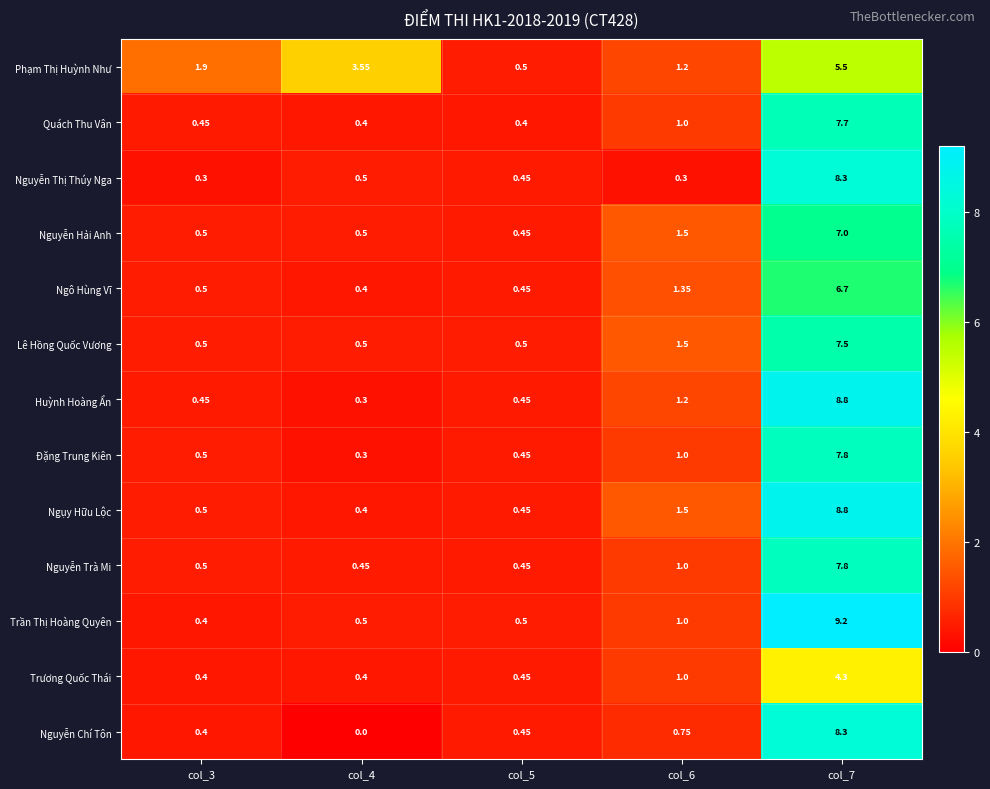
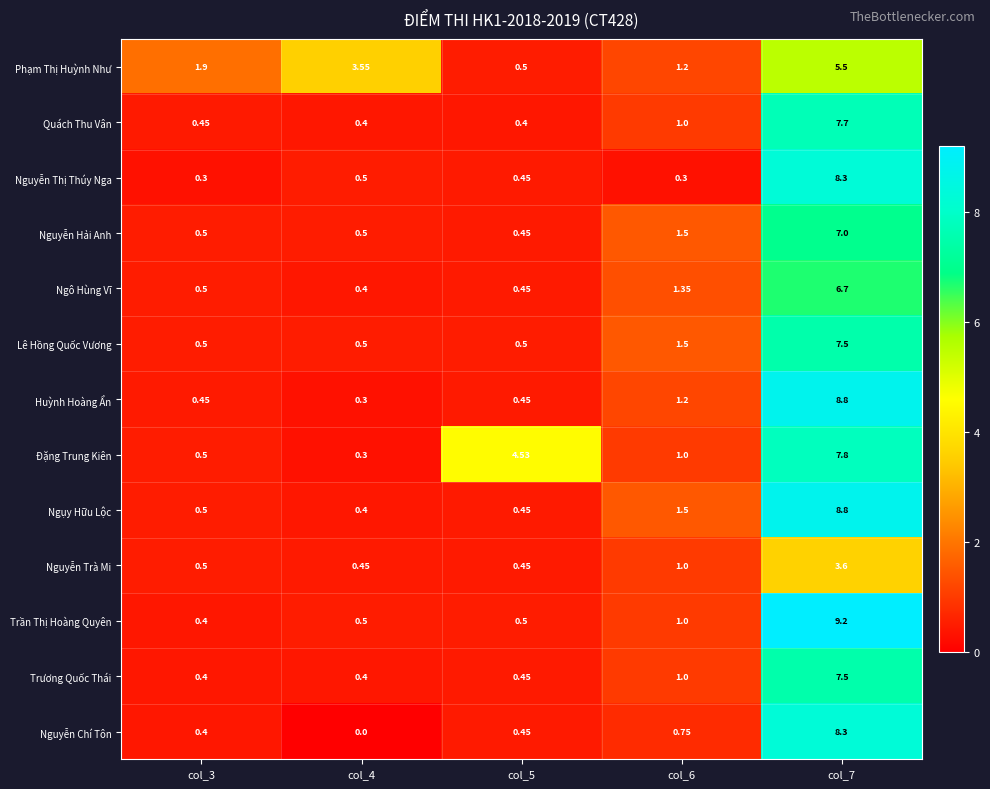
  {
    "Phạm Thị Huỳnh Như": {
      "col_3": 1.9,
      "col_4": 3.55,
      "col_5": 0.5,
      "col_6": 1.2,
      "col_7": 5.5
    },
    "Quách Thu Vân": {
      "col_3": 0.45,
      "col_4": 0.4,
      "col_5": 0.4,
      "col_6": 1.0,
      "col_7": 7.7
    },
    "Nguyễn Thị Thúy Nga": {
      "col_3": 0.3,
      "col_4": 0.5,
      "col_5": 0.45,
      "col_6": 0.3,
      "col_7": 8.3
    },
    "Nguyễn Hải Anh": {
      "col_3": 0.5,
      "col_4": 0.5,
      "col_5": 0.45,
      "col_6": 1.5,
      "col_7": 7.0
    },
    "Ngô Hùng Vĩ": {
      "col_3": 0.5,
      "col_4": 0.4,
      "col_5": 0.45,
      "col_6": 1.35,
      "col_7": 6.7
    },
    "Lê Hồng Quốc Vương": {
      "col_3": 0.5,
      "col_4": 0.5,
      "col_5": 0.5,
      "col_6": 1.5,
      "col_7": 7.5
    },
    "Huỳnh Hoàng Ẩn": {
      "col_3": 0.45,
      "col_4": 0.3,
      "col_5": 0.45,
      "col_6": 1.2,
      "col_7": 8.8
    },
    "Đặng Trung Kiên": {
      "col_3": 0.5,
      "col_4": 0.3,
-     "col_5": 0.45,
+     "col_5": 4.53,
      "col_6": 1.0,
      "col_7": 7.8
    },
    "Ngụy Hữu Lộc": {
      "col_3": 0.5,
      "col_4": 0.4,
      "col_5": 0.45,
      "col_6": 1.5,
      "col_7": 8.8
    },
    "Nguyễn Trà Mi": {
      "col_3": 0.5,
      "col_4": 0.45,
      "col_5": 0.45,
      "col_6": 1.0,
-     "col_7": 7.8
+     "col_7": 3.6
    },
    "Trần Thị Hoàng Quyên": {
      "col_3": 0.4,
      "col_4": 0.5,
      "col_5": 0.5,
      "col_6": 1.0,
      "col_7": 9.2
    },
    "Trương Quốc Thái": {
      "col_3": 0.4,
      "col_4": 0.4,
      "col_5": 0.45,
      "col_6": 1.0,
-     "col_7": 4.3
+     "col_7": 7.5
    },
    "Nguyễn Chí Tôn": {
      "col_3": 0.4,
      "col_4": 0.0,
      "col_5": 0.45,
      "col_6": 0.75,
      "col_7": 8.3
    }
  }
